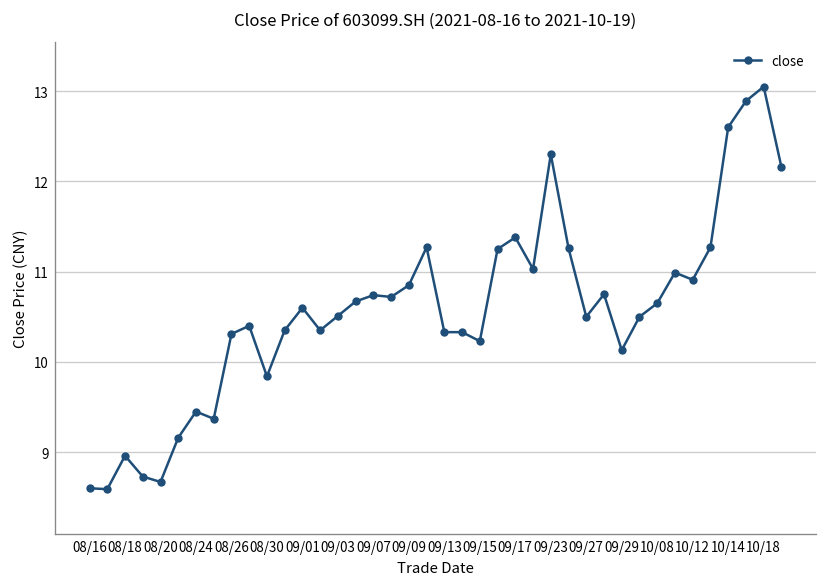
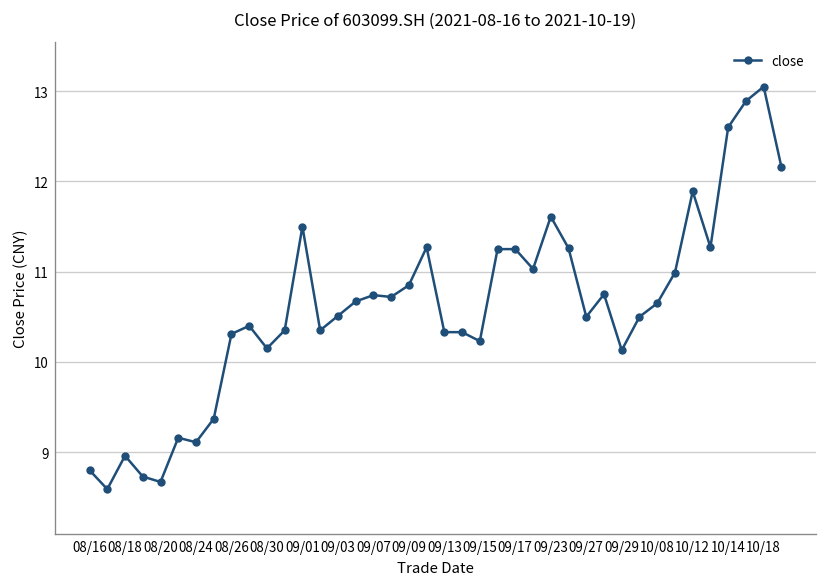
  {
-   "08/16": 8.6,
+   "08/16": 8.8,
    "08/18": 9.0,
    "08/20": 8.7,
-   "08/24": 9.5,
+   "08/24": 9.1,
    "08/26": 10.3,
-   "08/30": 9.8,
-   "09/01": 10.6,
+   "08/30": 10.2,
+   "09/01": 11.5,
    "09/03": 10.5,
    "09/07": 10.7,
    "09/09": 10.9,
    "09/13": 10.3,
    "09/15": 10.2,
-   "09/17": 11.4,
-   "09/23": 12.3,
+   "09/17": 11.3,
+   "09/23": 11.6,
    "09/27": 10.5,
    "09/29": 10.1,
    "10/08": 10.7,
-   "10/12": 10.9,
+   "10/12": 11.9,
    "10/14": 12.6,
    "10/18": 13.1
  }
